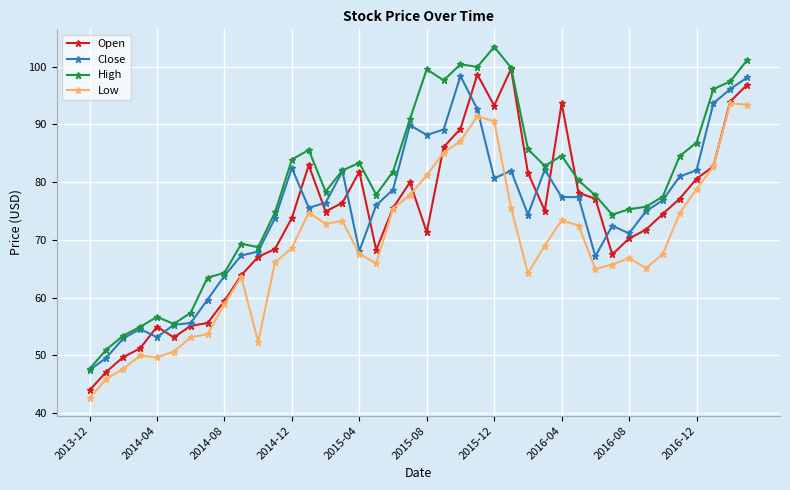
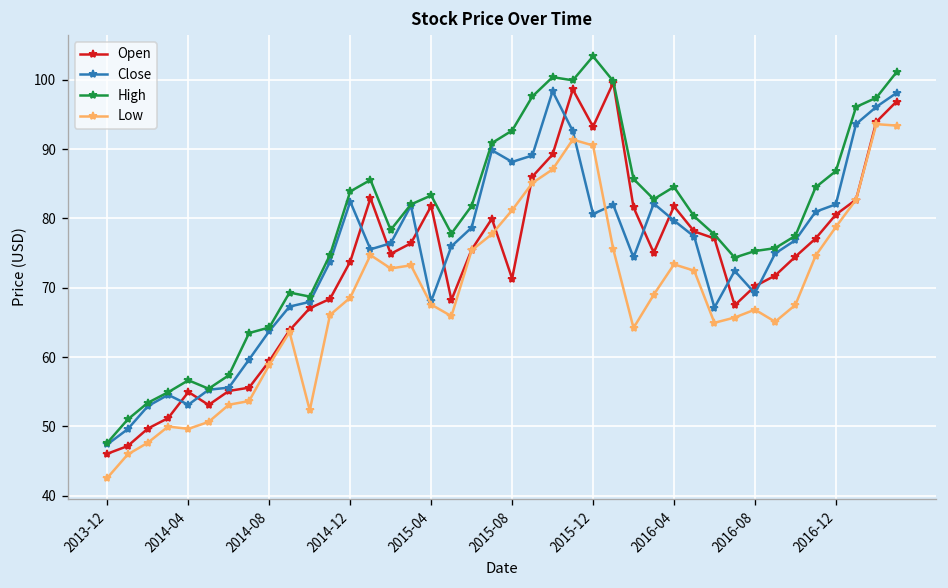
  {
    "Open": {
-     "2013-12": 44,
+     "2013-12": 46,
      "2014-04": 55,
      "2014-08": 59,
      "2014-12": 74,
      "2015-04": 82,
      "2015-08": 71,
      "2015-12": 93,
-     "2016-04": 94,
+     "2016-04": 82,
      "2016-08": 70,
      "2016-12": 81
    },
    "Close": {
      "2014-04": 53,
      "2014-08": 64,
      "2014-12": 82,
      "2015-04": 68,
      "2015-08": 88,
      "2015-12": 81,
-     "2016-04": 77,
-     "2016-08": 71,
+     "2016-04": 80,
+     "2016-08": 69,
      "2016-12": 82
    },
    "High": {
      "2014-04": 57,
      "2014-08": 64,
      "2014-12": 84,
      "2015-04": 83,
-     "2015-08": 100,
+     "2015-08": 93,
      "2015-12": 103,
      "2016-04": 85,
      "2016-08": 75,
      "2016-12": 87
    },
    "Low": {
      "2013-12": 43,
      "2014-04": 50,
      "2014-08": 59,
      "2014-12": 69,
      "2015-04": 68,
      "2015-08": 81,
      "2015-12": 91,
      "2016-04": 73,
      "2016-08": 67,
      "2016-12": 79
    }
  }
